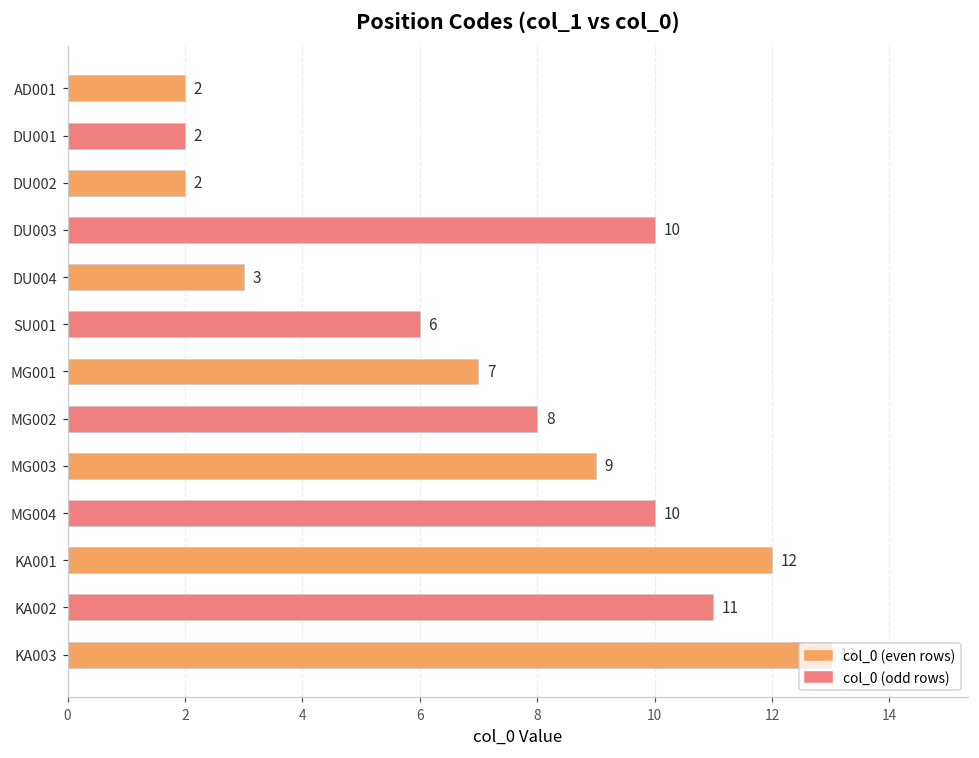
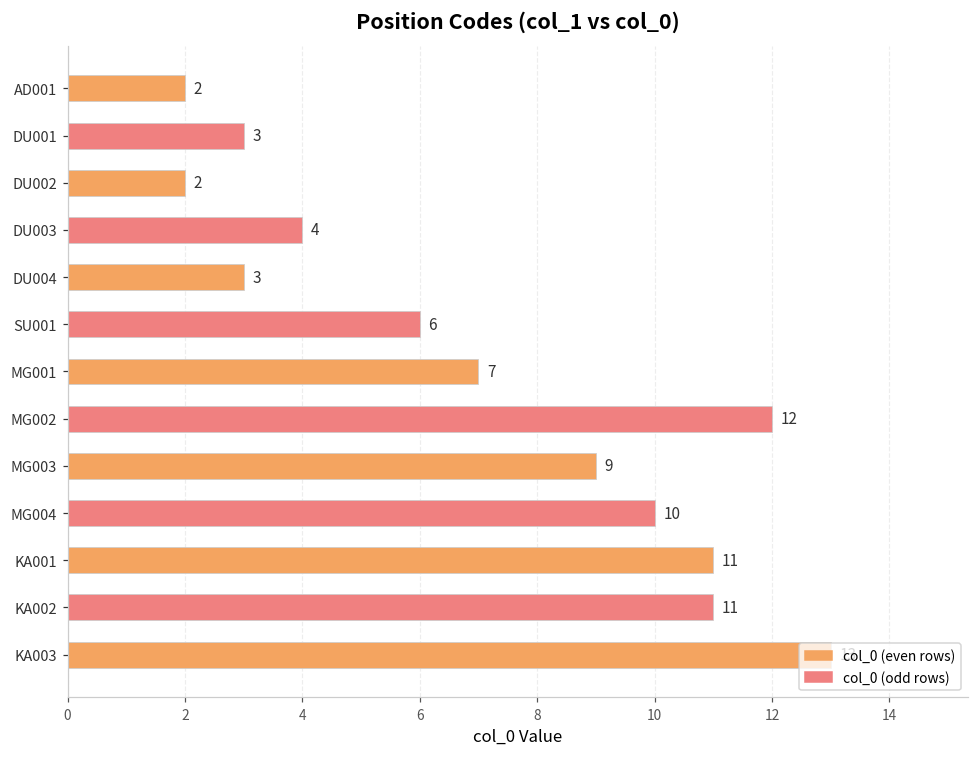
  {
    "AD001": 2,
-   "DU001": 2,
+   "DU001": 3,
    "DU002": 2,
-   "DU003": 10,
+   "DU003": 4,
    "DU004": 3,
    "SU001": 6,
    "MG001": 7,
-   "MG002": 8,
+   "MG002": 12,
    "MG003": 9,
    "MG004": 10,
-   "KA001": 12,
+   "KA001": 11,
    "KA002": 11
  }
